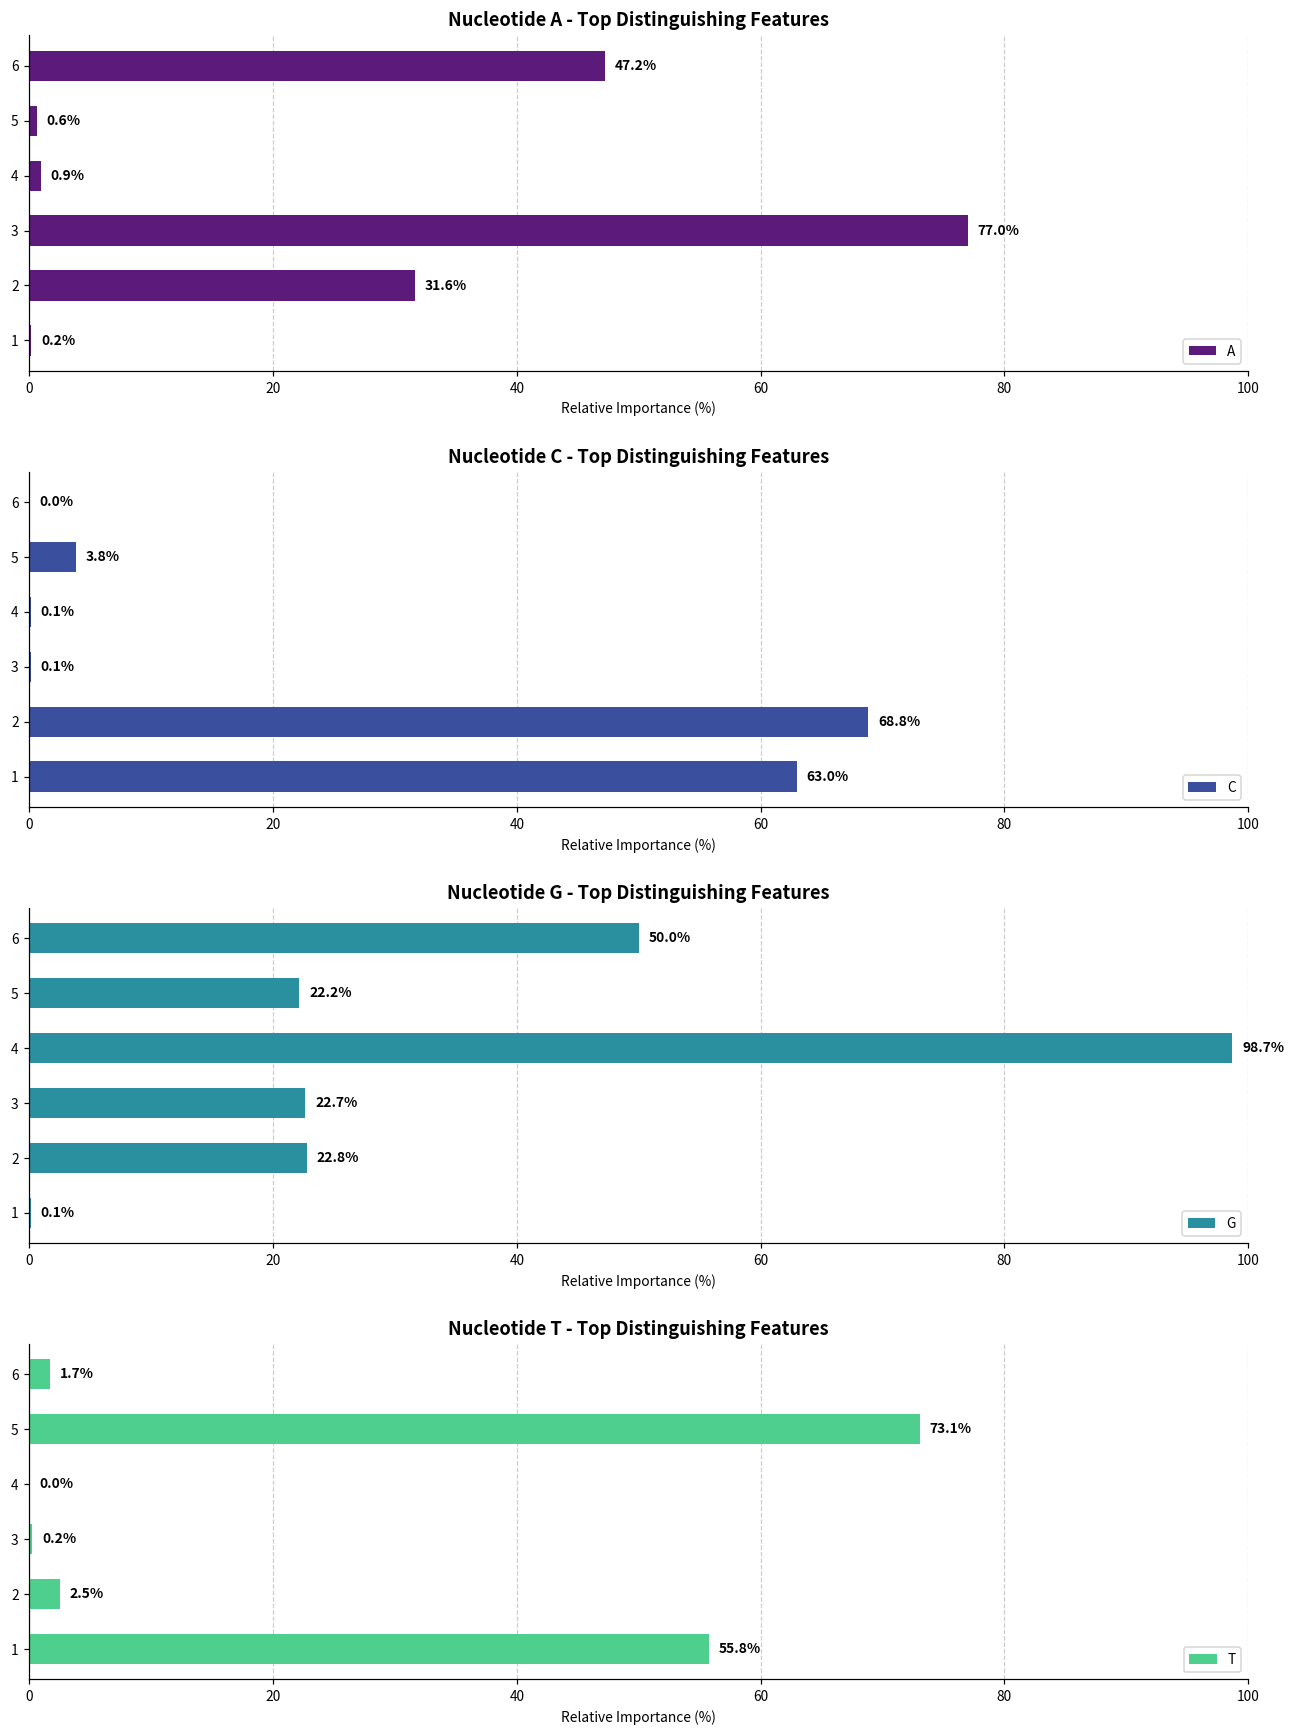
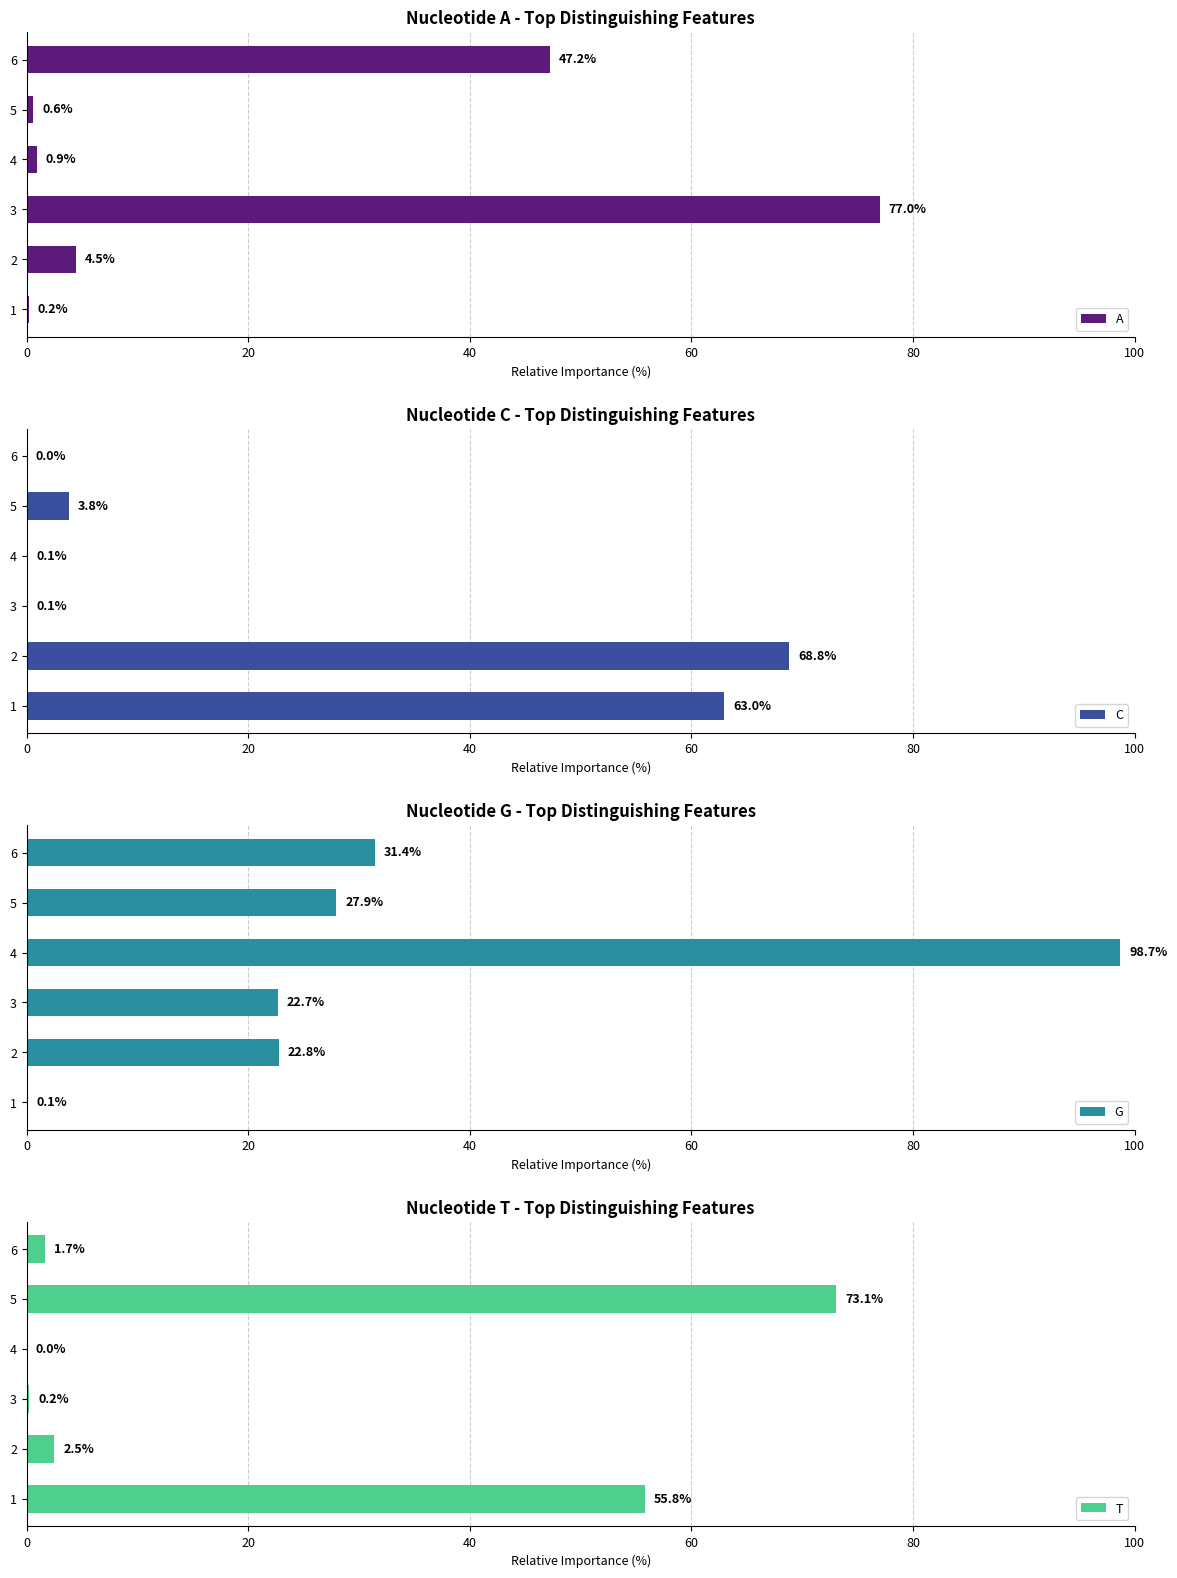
  {
    "Nucleotide A - Top Distinguishing Features": {
      "6": "47.2%",
      "5": "0.6%",
      "4": "0.9%",
      "3": "77.0%",
-     "2": "31.6%",
+     "2": "4.5%",
      "1": "0.2%"
    },
    "Nucleotide C - Top Distinguishing Features": {
      "6": "0.0%",
      "5": "3.8%",
      "4": "0.1%",
      "3": "0.1%",
      "2": "68.8%",
      "1": "63.0%"
    },
    "Nucleotide G - Top Distinguishing Features": {
-     "6": "50.0%",
-     "5": "22.2%",
+     "6": "31.4%",
+     "5": "27.9%",
      "4": "98.7%",
      "3": "22.7%",
      "2": "22.8%",
      "1": "0.1%"
    },
    "Nucleotide T - Top Distinguishing Features": {
      "6": "1.7%",
      "5": "73.1%",
      "4": "0.0%",
      "3": "0.2%",
      "2": "2.5%",
      "1": "55.8%"
    }
  }
